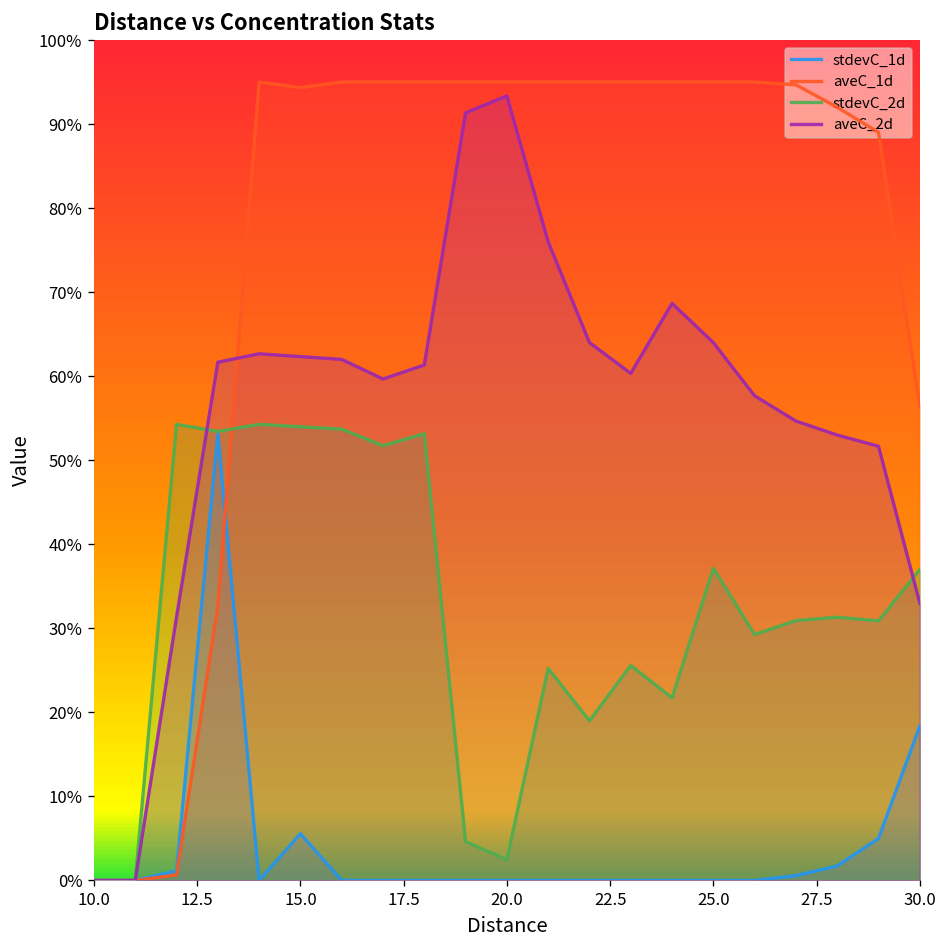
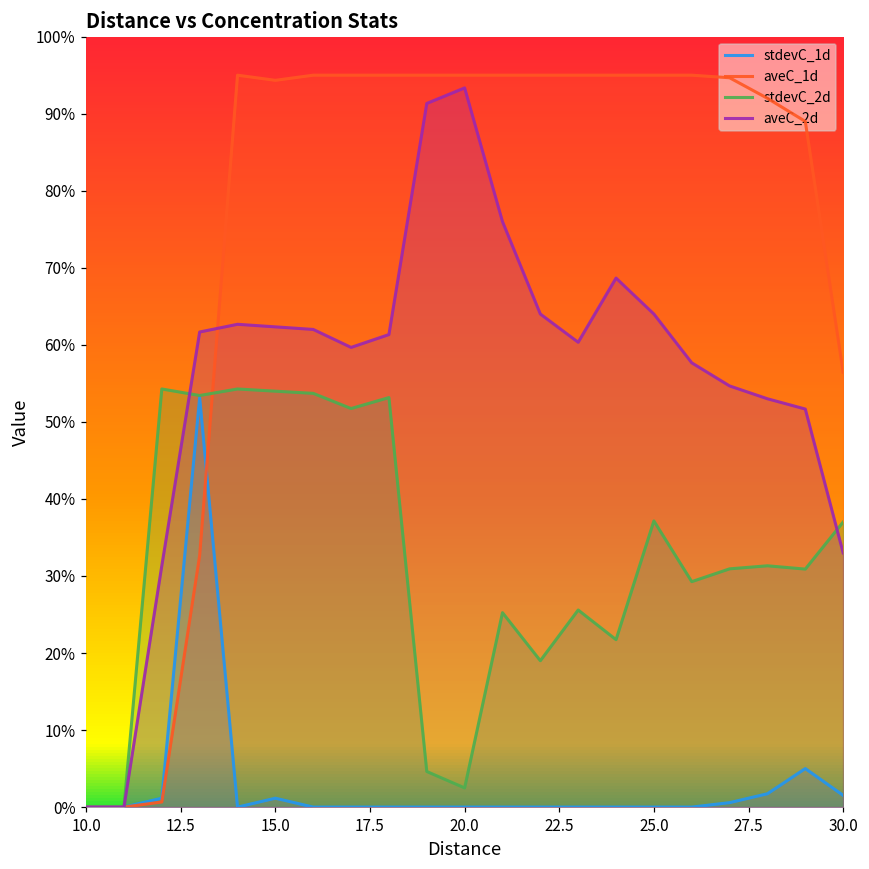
  {
    "stdevC_1d": {
-     "15.0": "6%",
+     "15.0": "1%",
      "20.0": "0%",
      "25.0": "0%",
-     "30.0": "18%"
+     "30.0": "2%"
    },
    "aveC_1d": {
      "15.0": "94%",
      "20.0": "95%",
      "25.0": "95%",
      "30.0": "56%"
    },
    "stdevC_2d": {
      "15.0": "54%",
      "20.0": "2%",
      "25.0": "37%",
      "30.0": "37%"
    },
    "aveC_2d": {
      "15.0": "62%",
      "20.0": "93%",
      "25.0": "64%",
      "30.0": "33%"
    }
  }
